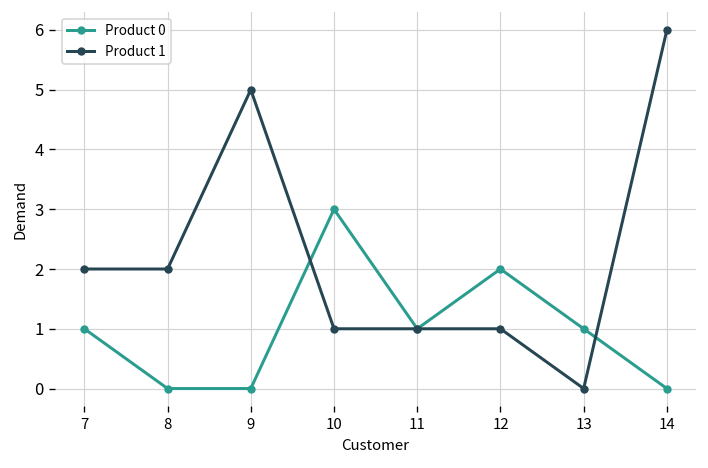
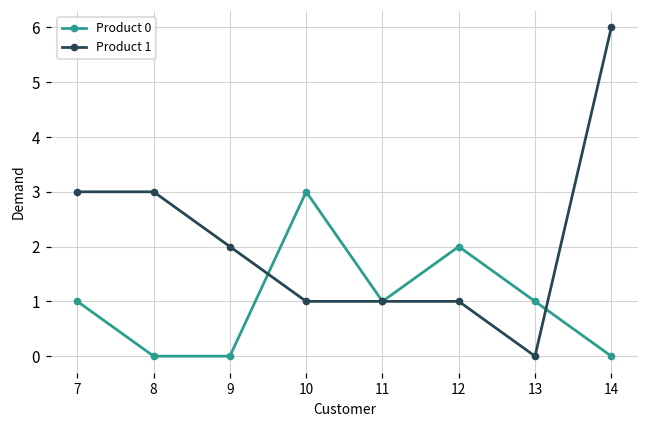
  {
    "Product 0": {
      "7": 1,
      "8": 0,
      "9": 0,
      "10": 3,
      "12": 2,
      "13": 1,
      "14": 0
    },
    "Product 1": {
-     "7": 2,
-     "8": 2,
-     "9": 5,
+     "7": 3,
+     "8": 3,
+     "9": 2,
      "10": 1,
      "12": 1,
      "13": 0,
      "14": 6
    }
  }
